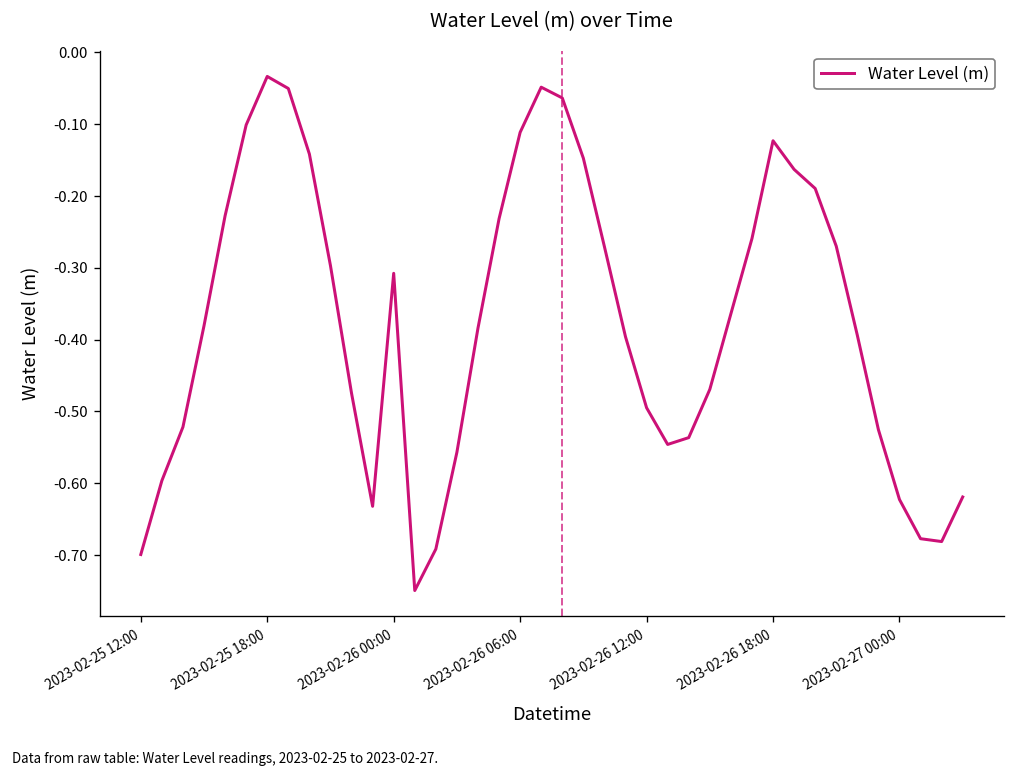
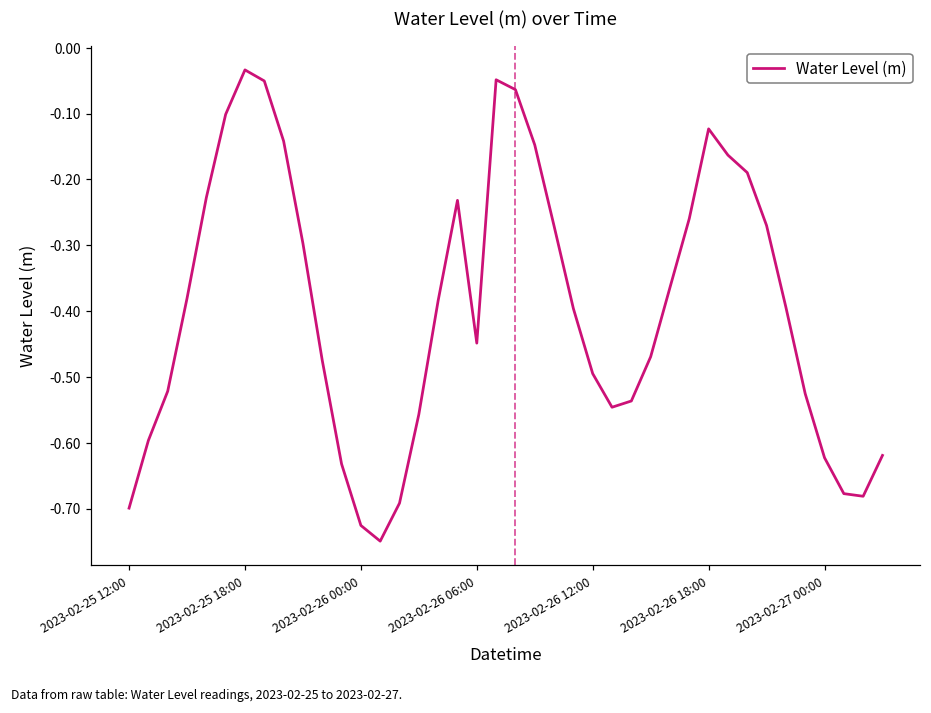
  {
    "2023-02-25 12:00": -0.70,
    "2023-02-25 18:00": -0.03,
-   "2023-02-26 00:00": -0.31,
-   "2023-02-26 06:00": -0.11,
+   "2023-02-26 00:00": -0.73,
+   "2023-02-26 06:00": -0.45,
    "2023-02-26 12:00": -0.50,
    "2023-02-26 18:00": -0.12,
    "2023-02-27 00:00": -0.62
  }
